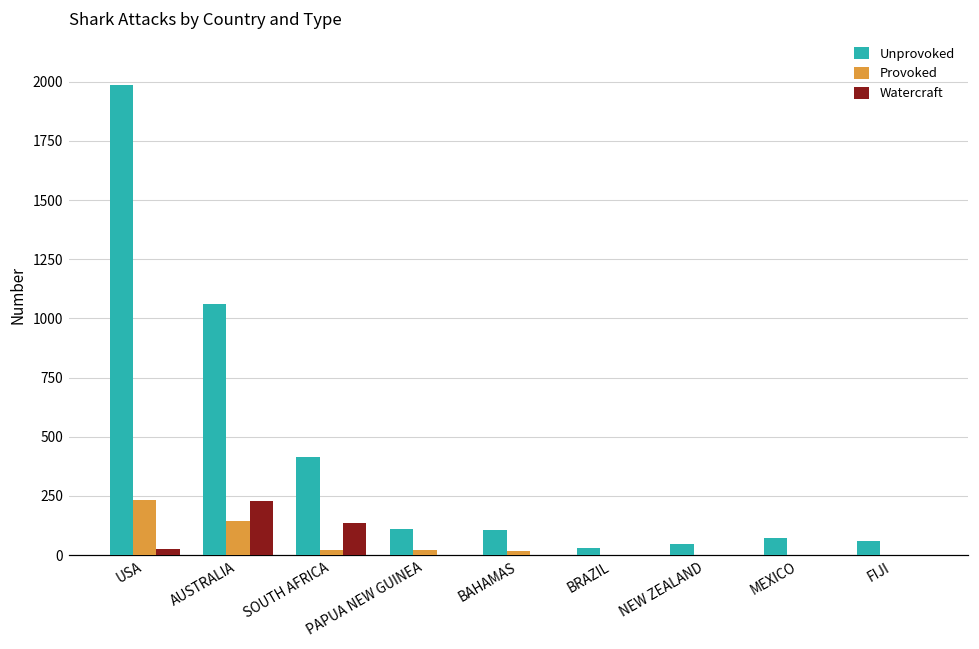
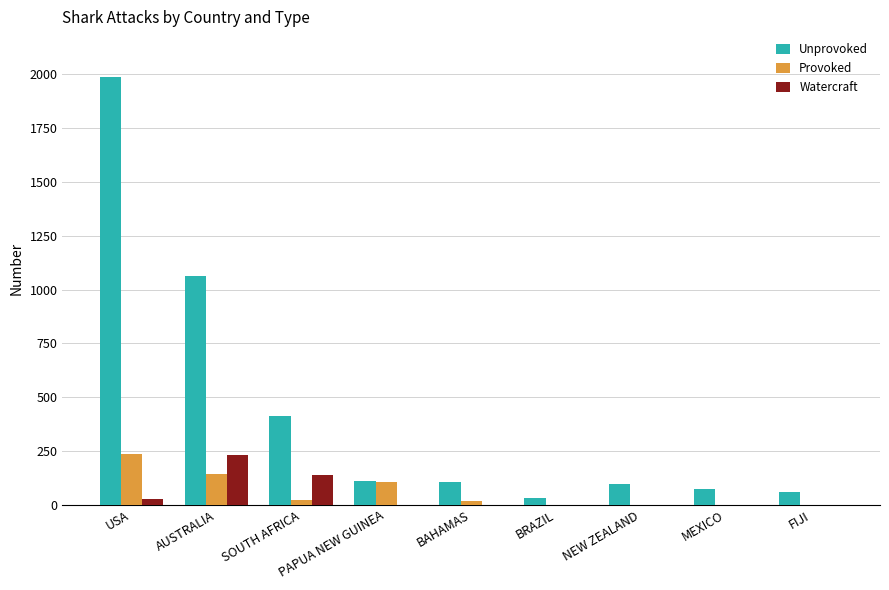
  {
    "Unprovoked": {
      "USA": 1990,
      "AUSTRALIA": 1060,
      "SOUTH AFRICA": 410,
      "PAPUA NEW GUINEA": 110,
      "BAHAMAS": 110,
      "BRAZIL": 30,
-     "NEW ZEALAND": 50,
+     "NEW ZEALAND": 90,
      "MEXICO": 70,
      "FIJI": 60
    },
    "Provoked": {
      "USA": 240,
      "AUSTRALIA": 140,
      "SOUTH AFRICA": 20,
-     "PAPUA NEW GUINEA": 20,
+     "PAPUA NEW GUINEA": 110,
      "BAHAMAS": 20,
      "BRAZIL": 0,
      "NEW ZEALAND": 0,
      "MEXICO": 0,
      "FIJI": 0
    },
    "Watercraft": {
      "USA": 30,
      "AUSTRALIA": 230,
      "SOUTH AFRICA": 140,
      "PAPUA NEW GUINEA": 0,
      "BAHAMAS": 0,
      "BRAZIL": 0,
      "NEW ZEALAND": 0,
      "MEXICO": 0,
      "FIJI": 0
    }
  }
